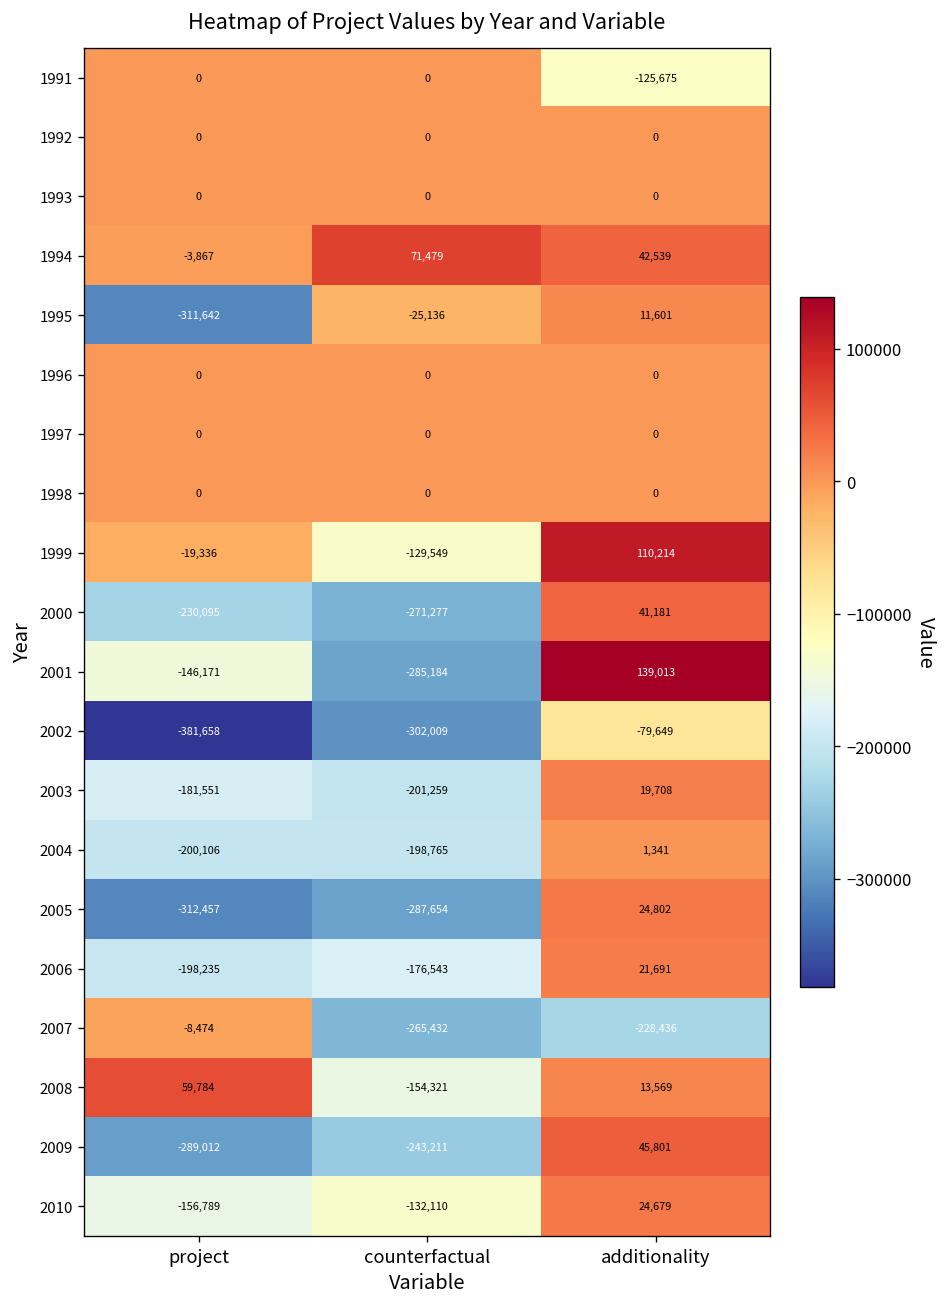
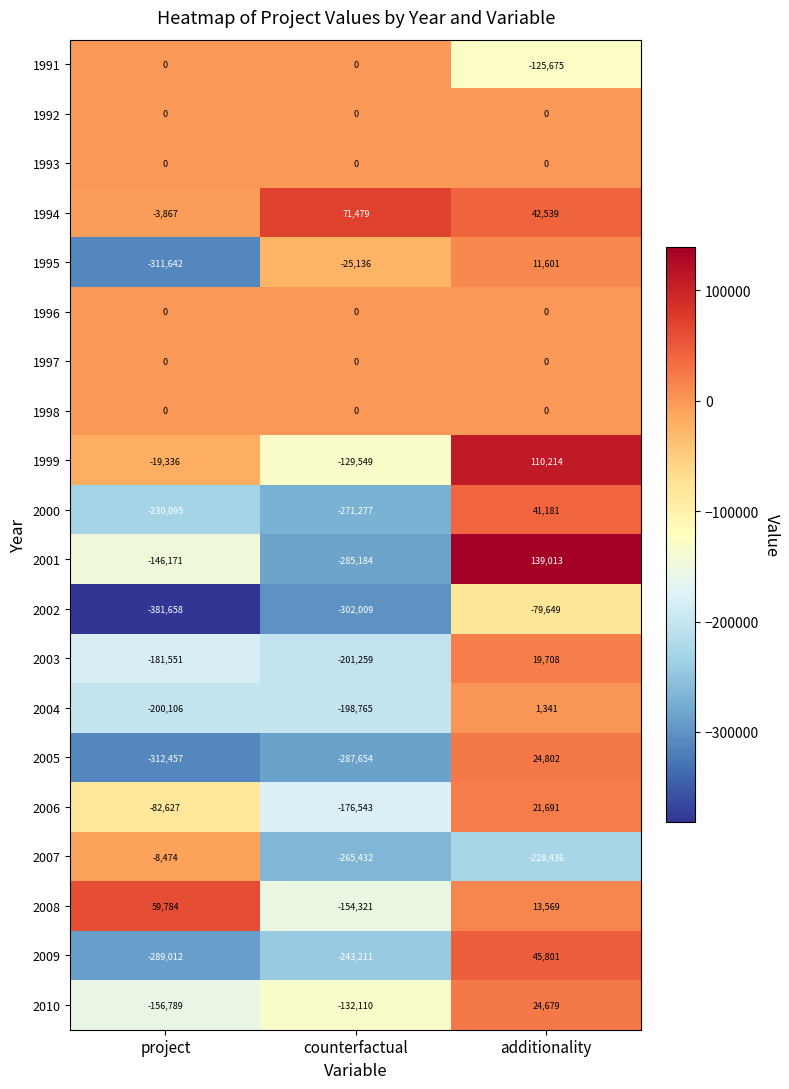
  {
    "1991": {
      "project": "0",
      "counterfactual": "0",
      "additionality": "-125,675"
    },
    "1992": {
      "project": "0",
      "counterfactual": "0",
      "additionality": "0"
    },
    "1993": {
      "project": "0",
      "counterfactual": "0",
      "additionality": "0"
    },
    "1994": {
      "project": "-3,867",
      "counterfactual": "71,479",
      "additionality": "42,539"
    },
    "1995": {
      "project": "-311,642",
      "counterfactual": "-25,136",
      "additionality": "11,601"
    },
    "1996": {
      "project": "0",
      "counterfactual": "0",
      "additionality": "0"
    },
    "1997": {
      "project": "0",
      "counterfactual": "0",
      "additionality": "0"
    },
    "1998": {
      "project": "0",
      "counterfactual": "0",
      "additionality": "0"
    },
    "1999": {
      "project": "-19,336",
      "counterfactual": "-129,549",
      "additionality": "110,214"
    },
    "2000": {
      "project": "-230,095",
      "counterfactual": "-271,277",
      "additionality": "41,181"
    },
    "2001": {
      "project": "-146,171",
      "counterfactual": "-285,184",
      "additionality": "139,013"
    },
    "2002": {
      "project": "-381,658",
      "counterfactual": "-302,009",
      "additionality": "-79,649"
    },
    "2003": {
      "project": "-181,551",
      "counterfactual": "-201,259",
      "additionality": "19,708"
    },
    "2004": {
      "project": "-200,106",
      "counterfactual": "-198,765",
      "additionality": "1,341"
    },
    "2005": {
      "project": "-312,457",
      "counterfactual": "-287,654",
      "additionality": "24,802"
    },
    "2006": {
-     "project": "-198,235",
+     "project": "-82,627",
      "counterfactual": "-176,543",
      "additionality": "21,691"
    },
    "2007": {
      "project": "-8,474",
      "counterfactual": "-265,432",
      "additionality": "-228,436"
    },
    "2008": {
      "project": "59,784",
      "counterfactual": "-154,321",
      "additionality": "13,569"
    },
    "2009": {
      "project": "-289,012",
      "counterfactual": "-243,211",
      "additionality": "45,801"
    },
    "2010": {
      "project": "-156,789",
      "counterfactual": "-132,110",
      "additionality": "24,679"
    }
  }
